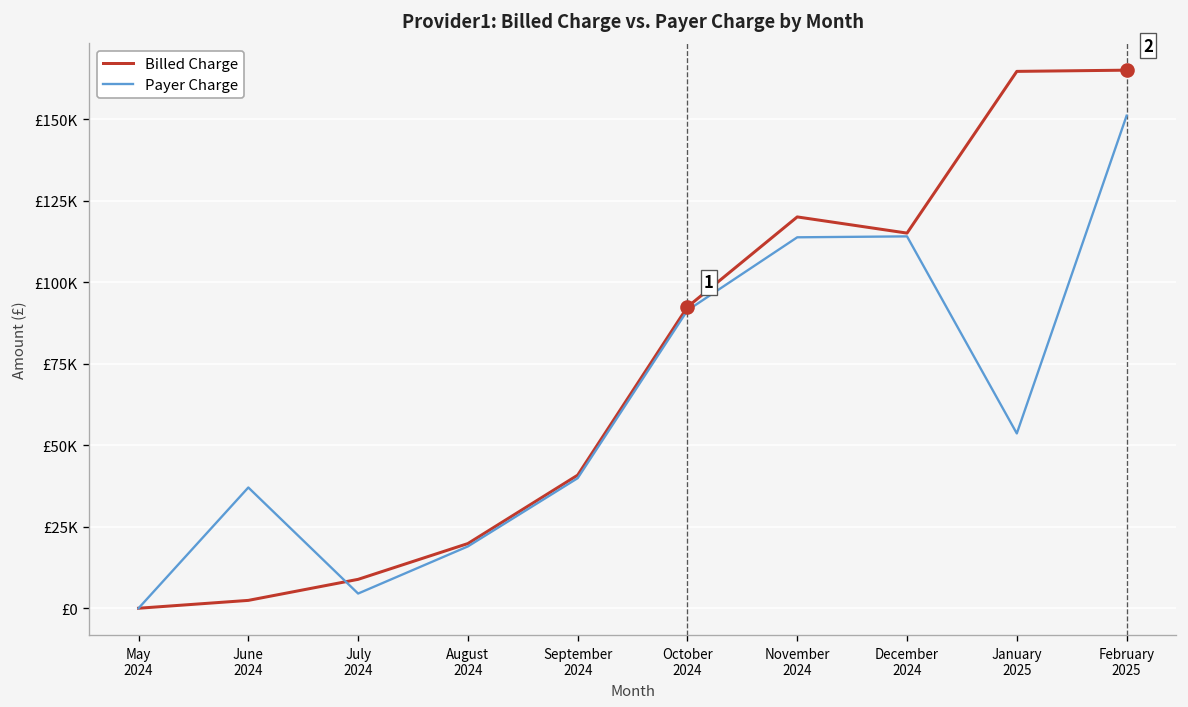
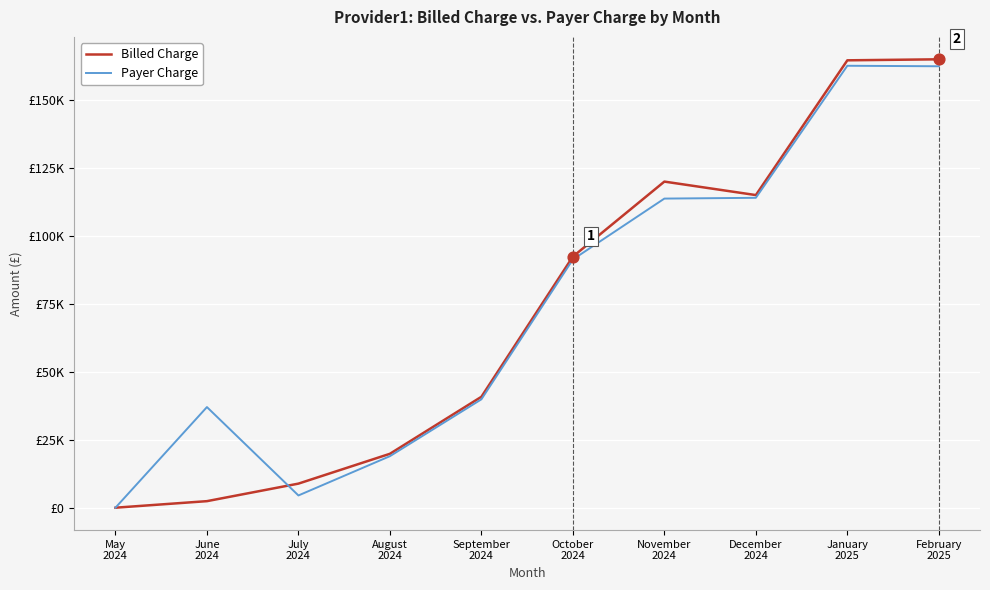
  {
    "Payer Charge": {
      "June 2024": "£37000",
      "July 2024": "£5000",
      "October 2024": "£91000",
      "November 2024": "£114000",
      "December 2024": "£114000",
-     "January 2025": "£54000",
-     "February 2025": "£151000"
+     "January 2025": "£163000",
+     "February 2025": "£163000"
    }
  }
